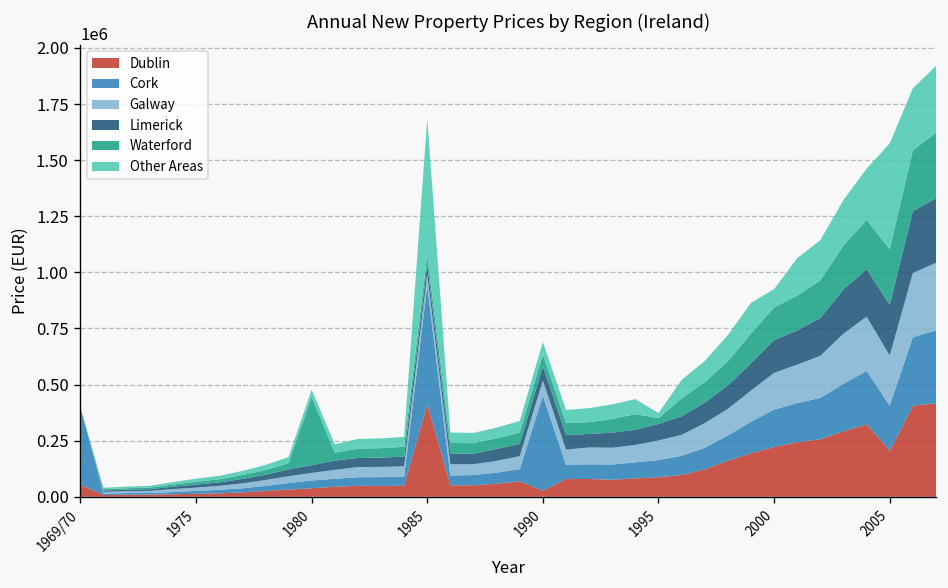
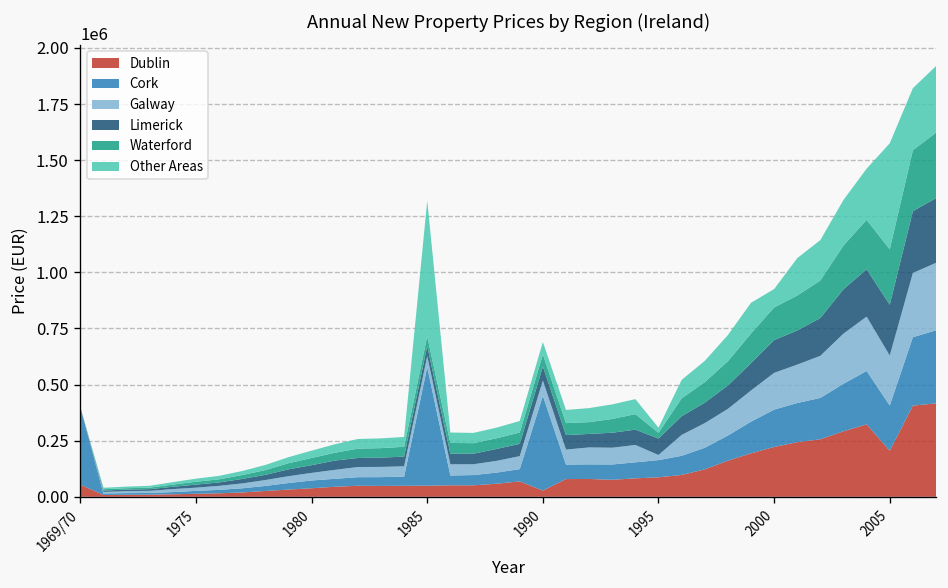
  {
    "Dublin": {
      "1969/70": 50000,
      "1980": 40000,
-     "1985": 410000,
+     "1985": 50000,
      "1990": 30000,
      "1995": 90000,
      "2000": 220000,
      "2005": 200000
    },
    "Cork": {
      "1980": 30000,
      "1985": 530000,
      "1990": 420000,
      "1995": 80000,
      "2000": 170000,
      "2005": 200000
    },
    "Galway": {
      "1975": 10000,
      "1980": 30000,
      "1985": 50000,
      "1990": 70000,
-     "1995": 90000,
+     "1995": 20000,
      "2000": 160000,
      "2005": 220000
    },
    "Limerick": {
      "1980": 30000,
      "1985": 40000,
      "1990": 60000,
      "1995": 70000,
      "2000": 150000,
      "2005": 230000
    },
    "Waterford": {
-     "1980": 300000,
+     "1980": 30000,
      "1985": 40000,
      "1990": 50000,
      "1995": 30000,
      "2000": 150000,
      "2005": 250000
    },
    "Other Areas": {
      "1975": 10000,
      "1980": 30000,
      "1985": 600000,
      "1990": 60000,
      "1995": 20000,
      "2000": 80000,
      "2005": 470000
    }
  }
